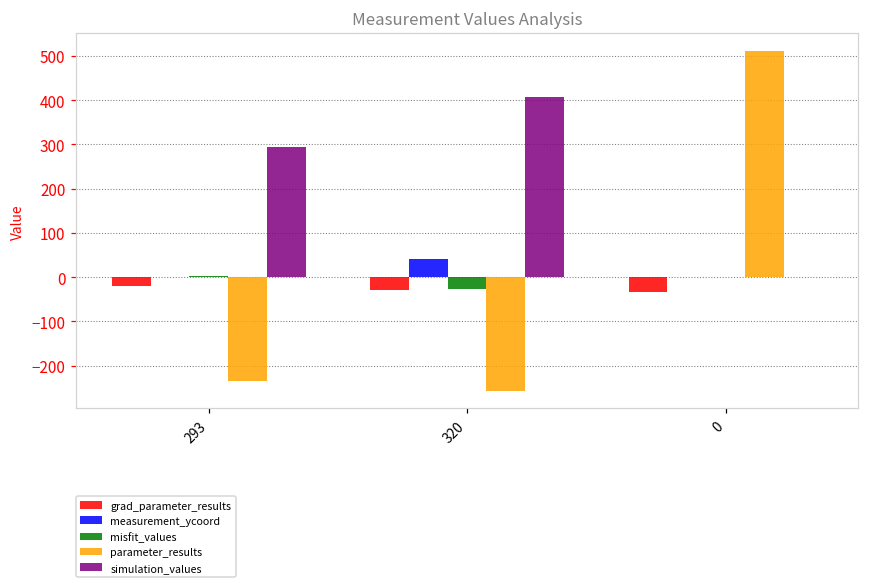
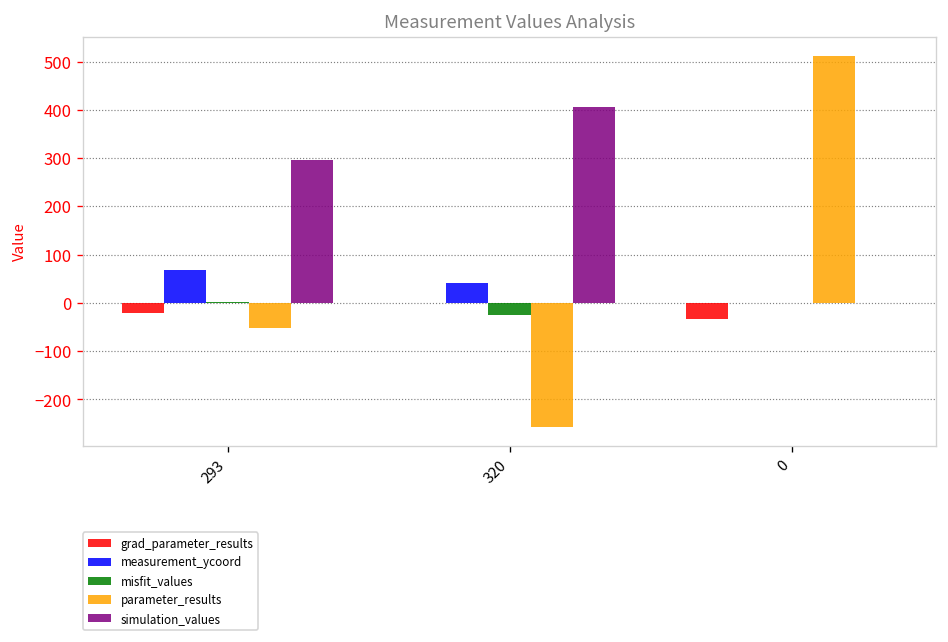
  {
    "grad_parameter_results": {
      "293": -20,
-     "320": -30,
+     "320": 0,
      "0": -30
    },
    "measurement_ycoord": {
-     "293": 0,
+     "293": 70,
      "320": 40,
      "0": 0
    },
    "misfit_values": {
      "320": -30,
      "0": 0
    },
    "parameter_results": {
-     "293": -240,
+     "293": -50,
      "320": -260,
      "0": 510
    },
    "simulation_values": {
      "293": 300,
      "320": 410,
      "0": 0
    }
  }
